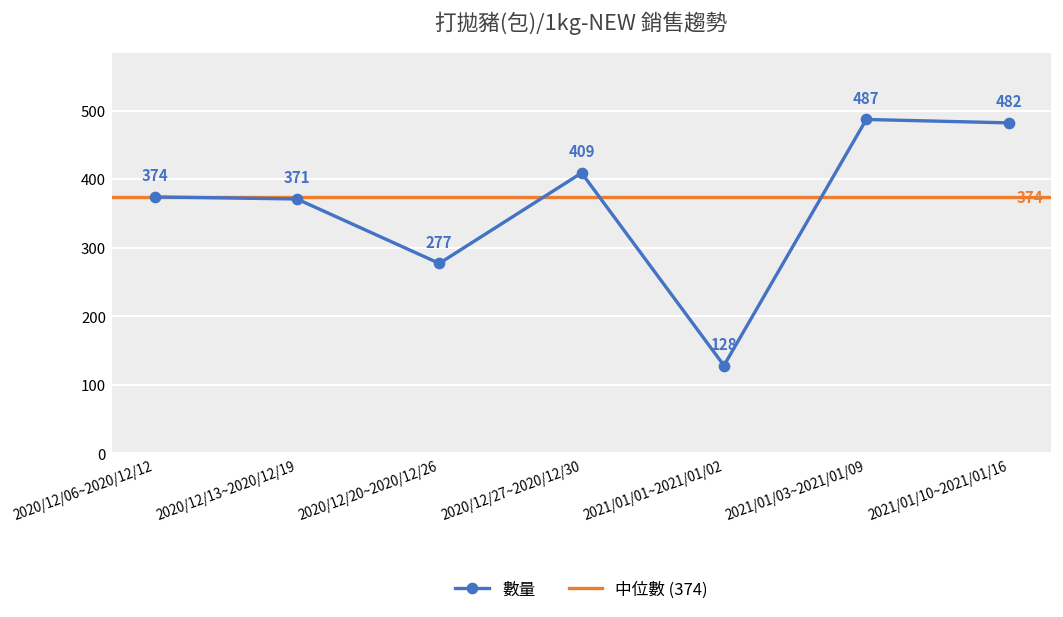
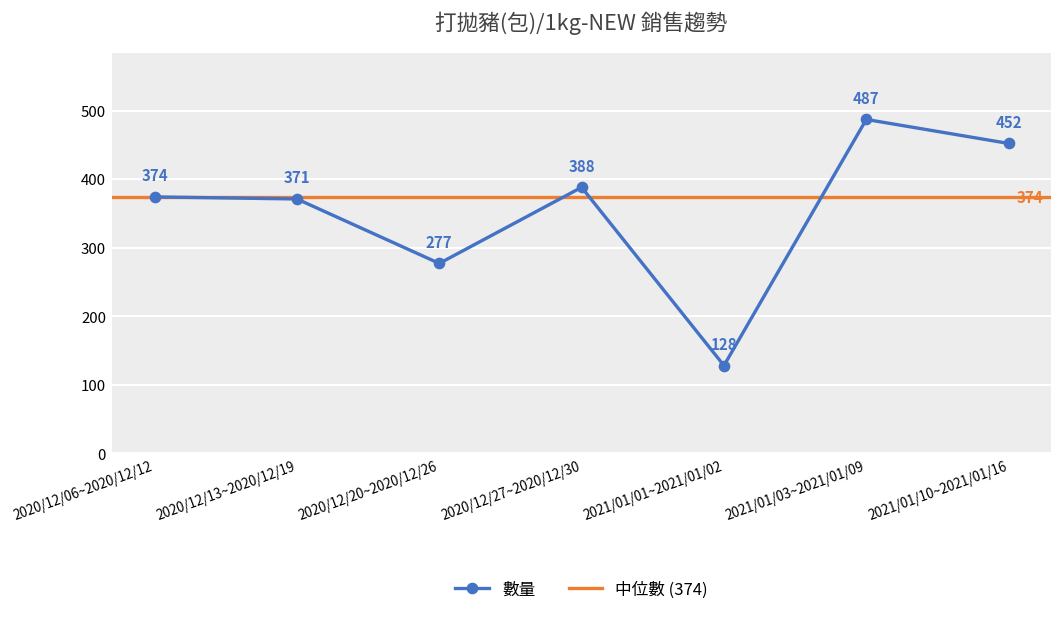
  {
    "2020/12/06~2020/12/12": 374,
    "2020/12/13~2020/12/19": 371,
    "2020/12/20~2020/12/26": 277,
-   "2020/12/27~2020/12/30": 409,
+   "2020/12/27~2020/12/30": 388,
    "2021/01/01~2021/01/02": 128,
    "2021/01/03~2021/01/09": 487,
-   "2021/01/10~2021/01/16": 482
+   "2021/01/10~2021/01/16": 452
  }
